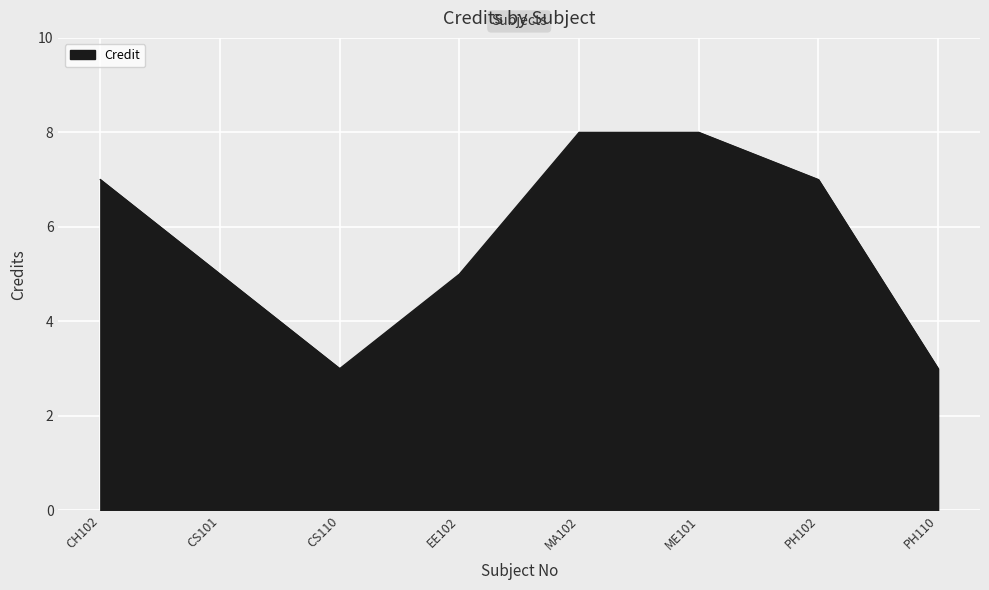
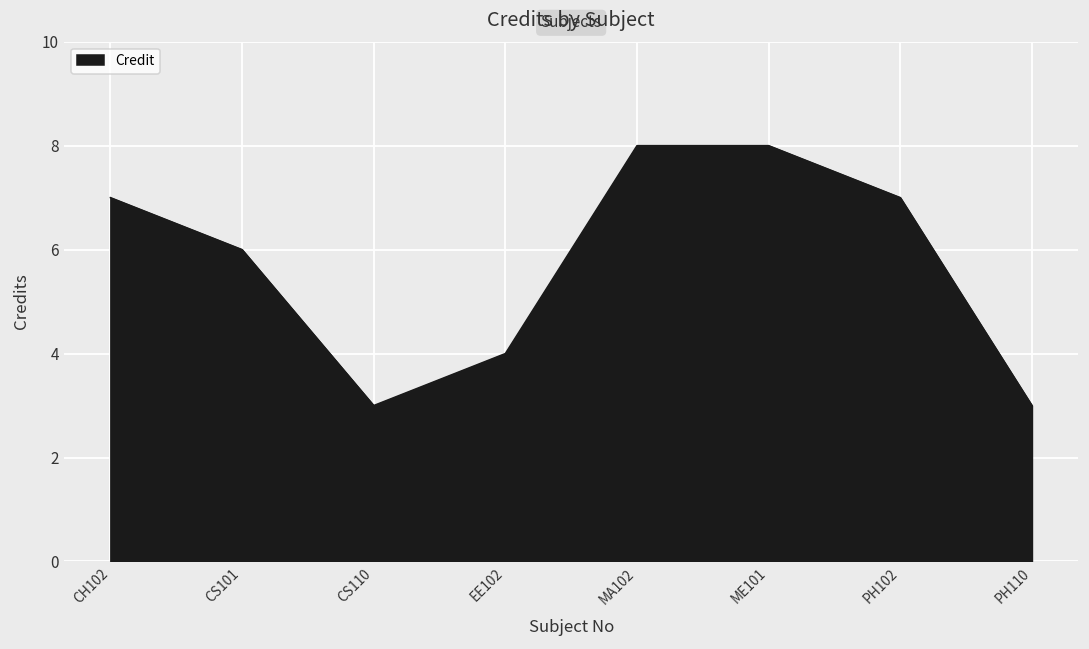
  {
    "CH102": 7,
-   "CS101": 5,
+   "CS101": 6,
    "CS110": 3,
-   "EE102": 5,
+   "EE102": 4,
    "MA102": 8,
    "ME101": 8,
    "PH102": 7,
    "PH110": 3
  }
